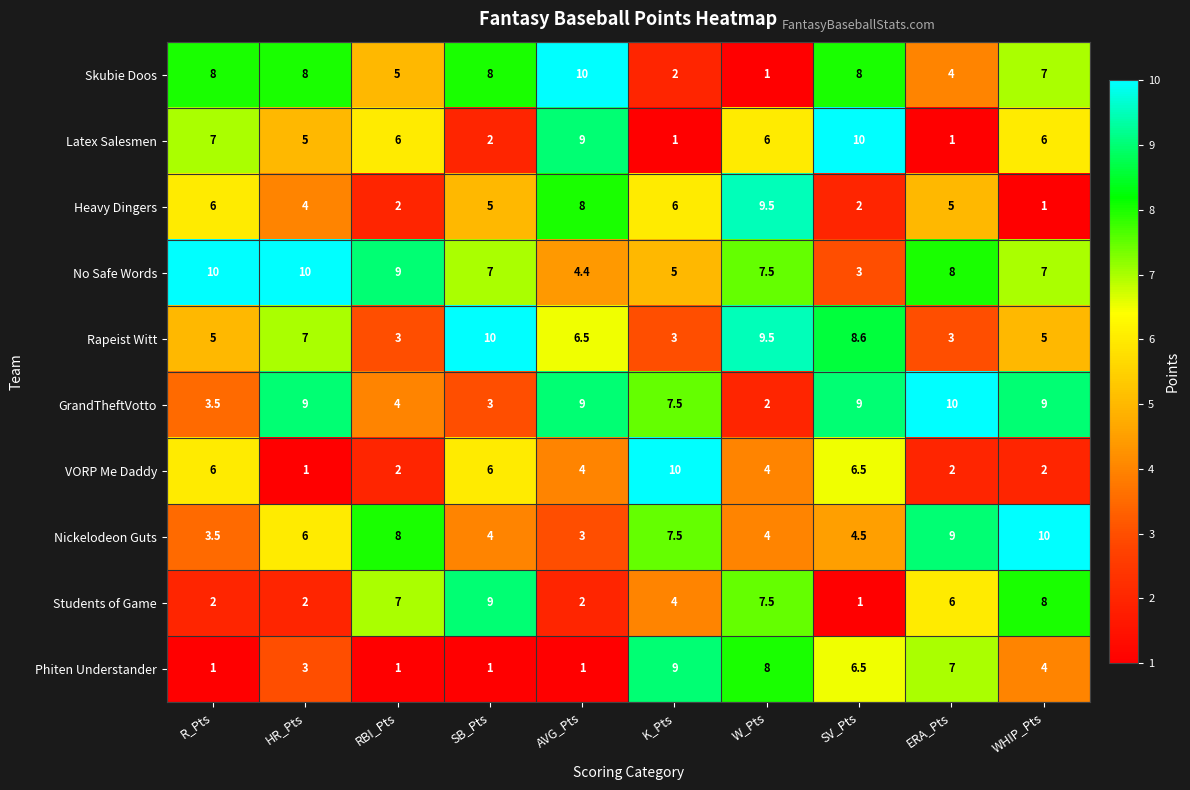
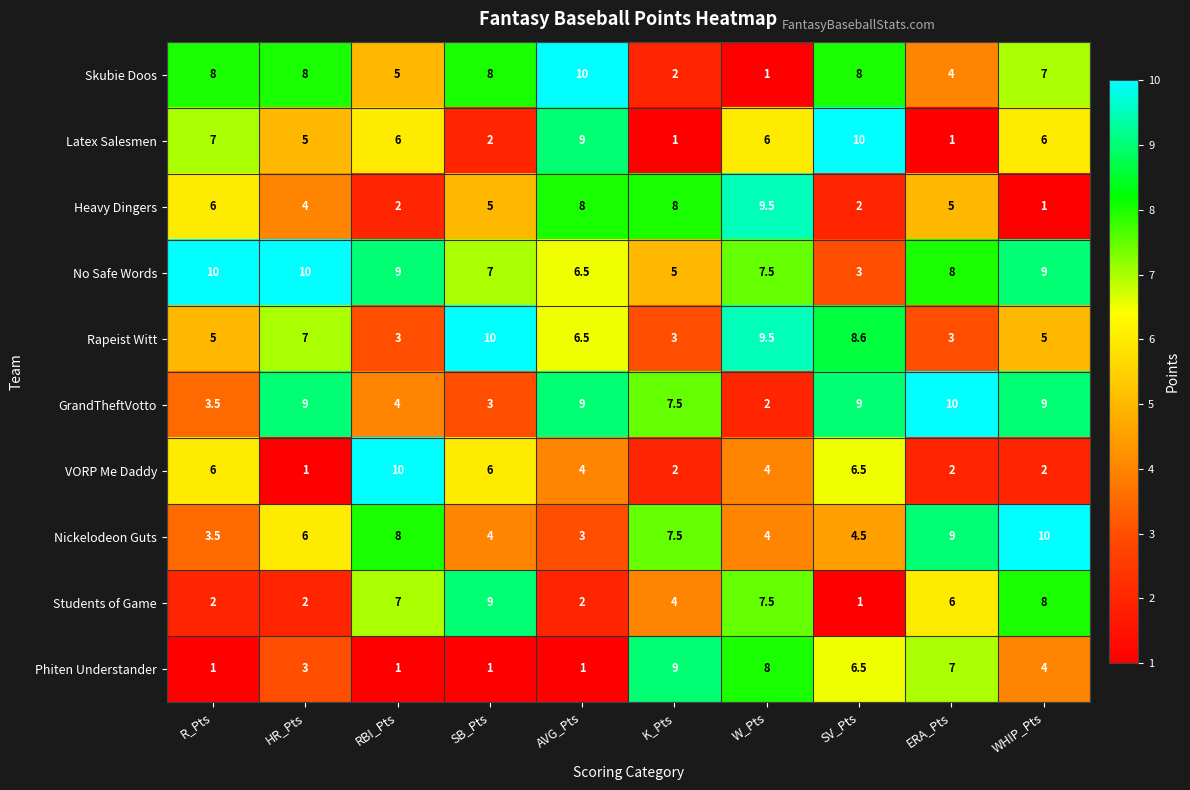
  {
    "Skubie Doos": {
      "R_Pts": 8,
      "HR_Pts": 8,
      "RBI_Pts": 5,
      "SB_Pts": 8,
      "AVG_Pts": 10,
      "K_Pts": 2,
      "W_Pts": 1,
      "SV_Pts": 8,
      "ERA_Pts": 4,
      "WHIP_Pts": 7
    },
    "Latex Salesmen": {
      "R_Pts": 7,
      "HR_Pts": 5,
      "RBI_Pts": 6,
      "SB_Pts": 2,
      "AVG_Pts": 9,
      "K_Pts": 1,
      "W_Pts": 6,
      "SV_Pts": 10,
      "ERA_Pts": 1,
      "WHIP_Pts": 6
    },
    "Heavy Dingers": {
      "R_Pts": 6,
      "HR_Pts": 4,
      "RBI_Pts": 2,
      "SB_Pts": 5,
      "AVG_Pts": 8,
-     "K_Pts": 6,
+     "K_Pts": 8,
      "W_Pts": 9.5,
      "SV_Pts": 2,
      "ERA_Pts": 5,
      "WHIP_Pts": 1
    },
    "No Safe Words": {
      "R_Pts": 10,
      "HR_Pts": 10,
      "RBI_Pts": 9,
      "SB_Pts": 7,
-     "AVG_Pts": 4.4,
+     "AVG_Pts": 6.5,
      "K_Pts": 5,
      "W_Pts": 7.5,
      "SV_Pts": 3,
      "ERA_Pts": 8,
-     "WHIP_Pts": 7
+     "WHIP_Pts": 9
    },
    "Rapeist Witt": {
      "R_Pts": 5,
      "HR_Pts": 7,
      "RBI_Pts": 3,
      "SB_Pts": 10,
      "AVG_Pts": 6.5,
      "K_Pts": 3,
      "W_Pts": 9.5,
      "SV_Pts": 8.6,
      "ERA_Pts": 3,
      "WHIP_Pts": 5
    },
    "GrandTheftVotto": {
      "R_Pts": 3.5,
      "HR_Pts": 9,
      "RBI_Pts": 4,
      "SB_Pts": 3,
      "AVG_Pts": 9,
      "K_Pts": 7.5,
      "W_Pts": 2,
      "SV_Pts": 9,
      "ERA_Pts": 10,
      "WHIP_Pts": 9
    },
    "VORP Me Daddy": {
      "R_Pts": 6,
      "HR_Pts": 1,
-     "RBI_Pts": 2,
+     "RBI_Pts": 10,
      "SB_Pts": 6,
      "AVG_Pts": 4,
-     "K_Pts": 10,
+     "K_Pts": 2,
      "W_Pts": 4,
      "SV_Pts": 6.5,
      "ERA_Pts": 2,
      "WHIP_Pts": 2
    },
    "Nickelodeon Guts": {
      "R_Pts": 3.5,
      "HR_Pts": 6,
      "RBI_Pts": 8,
      "SB_Pts": 4,
      "AVG_Pts": 3,
      "K_Pts": 7.5,
      "W_Pts": 4,
      "SV_Pts": 4.5,
      "ERA_Pts": 9,
      "WHIP_Pts": 10
    },
    "Students of Game": {
      "R_Pts": 2,
      "HR_Pts": 2,
      "RBI_Pts": 7,
      "SB_Pts": 9,
      "AVG_Pts": 2,
      "K_Pts": 4,
      "W_Pts": 7.5,
      "SV_Pts": 1,
      "ERA_Pts": 6,
      "WHIP_Pts": 8
    },
    "Phiten Understander": {
      "R_Pts": 1,
      "HR_Pts": 3,
      "RBI_Pts": 1,
      "SB_Pts": 1,
      "AVG_Pts": 1,
      "K_Pts": 9,
      "W_Pts": 8,
      "SV_Pts": 6.5,
      "ERA_Pts": 7,
      "WHIP_Pts": 4
    }
  }
